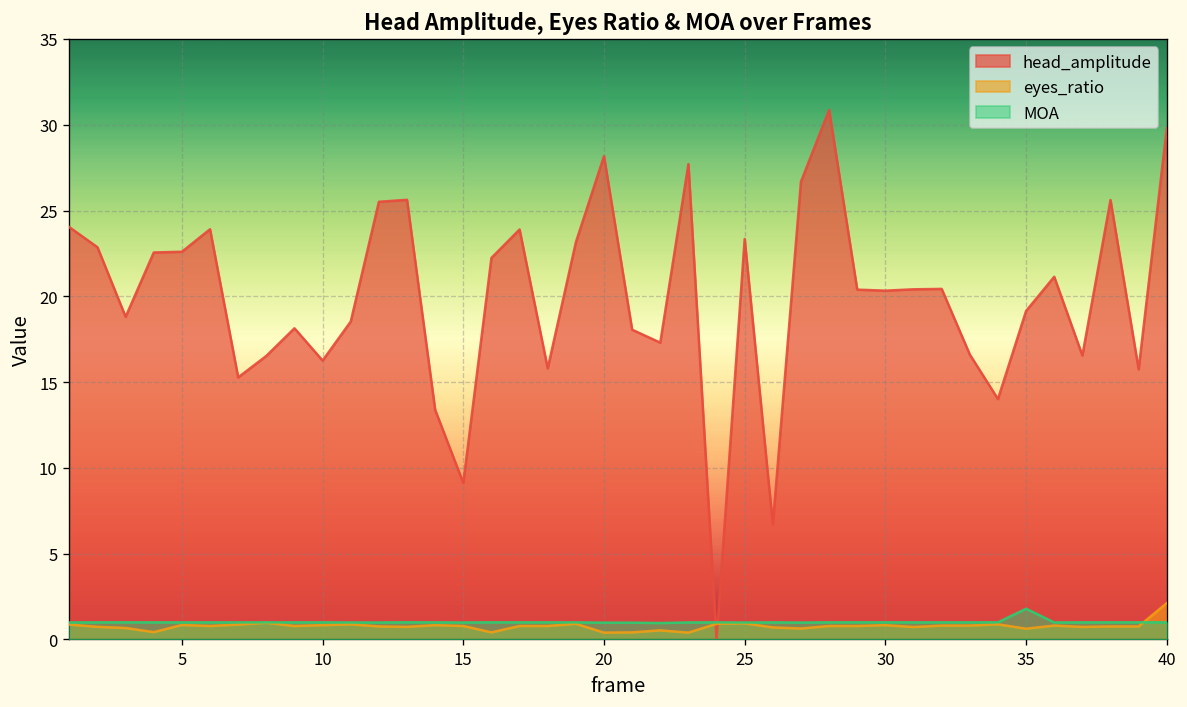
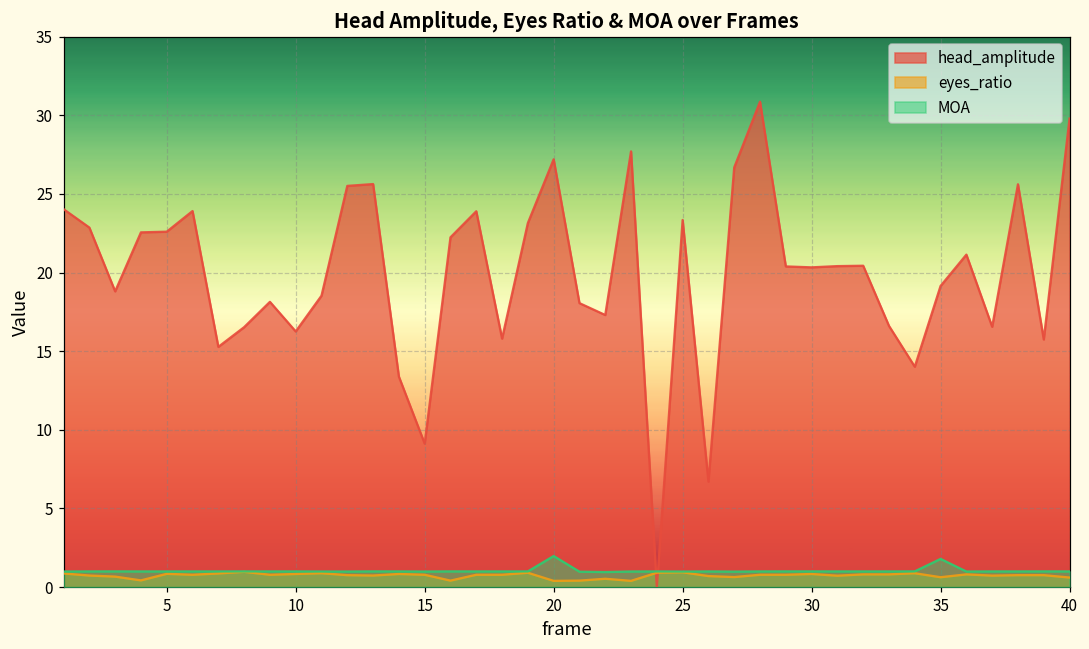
  {
    "head_amplitude": {
      "5": 22.6,
      "10": 16.3,
      "15": 9.1,
-     "20": 28.2,
+     "20": 27.2,
      "25": 23.3,
      "30": 20.3,
      "35": 19.1,
      "40": 29.8
    },
    "eyes_ratio": {
      "15": 0.8,
      "20": 0.4,
      "35": 0.6,
-     "40": 2.1
+     "40": 0.6
    },
    "MOA": {
      "15": 1.0,
-     "20": 1.0,
+     "20": 2.0,
      "35": 1.8,
      "40": 1.0
    }
  }
